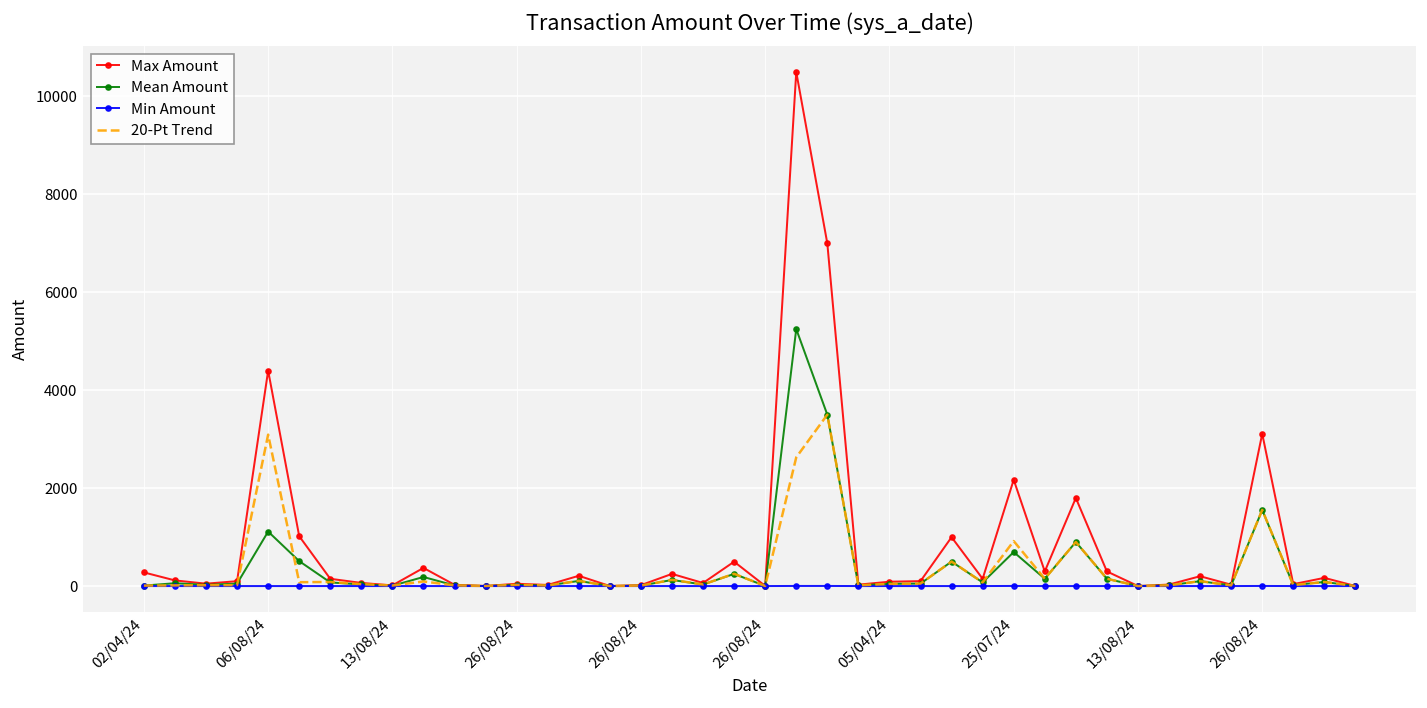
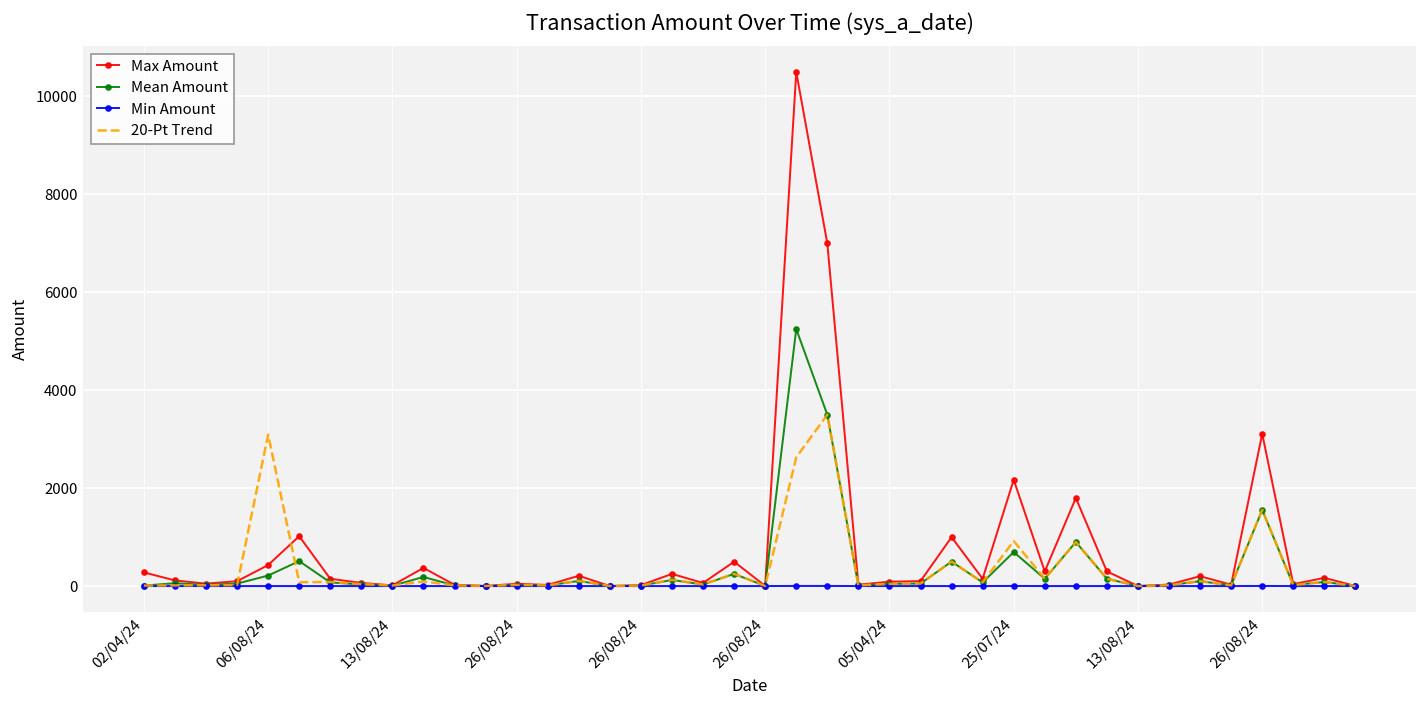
  {
    "Max Amount": {
      "02/04/24": 300,
-     "06/08/24": 4400,
+     "06/08/24": 400,
      "25/07/24": 2200
    },
    "Mean Amount": {
-     "06/08/24": 1100,
+     "06/08/24": 200,
      "25/07/24": 700
    },
    "Min Amount": {
      "06/08/24": 0,
      "25/07/24": 0
    },
    "20-Pt Trend": {
      "06/08/24": 3100,
      "25/07/24": 900
    }
  }
